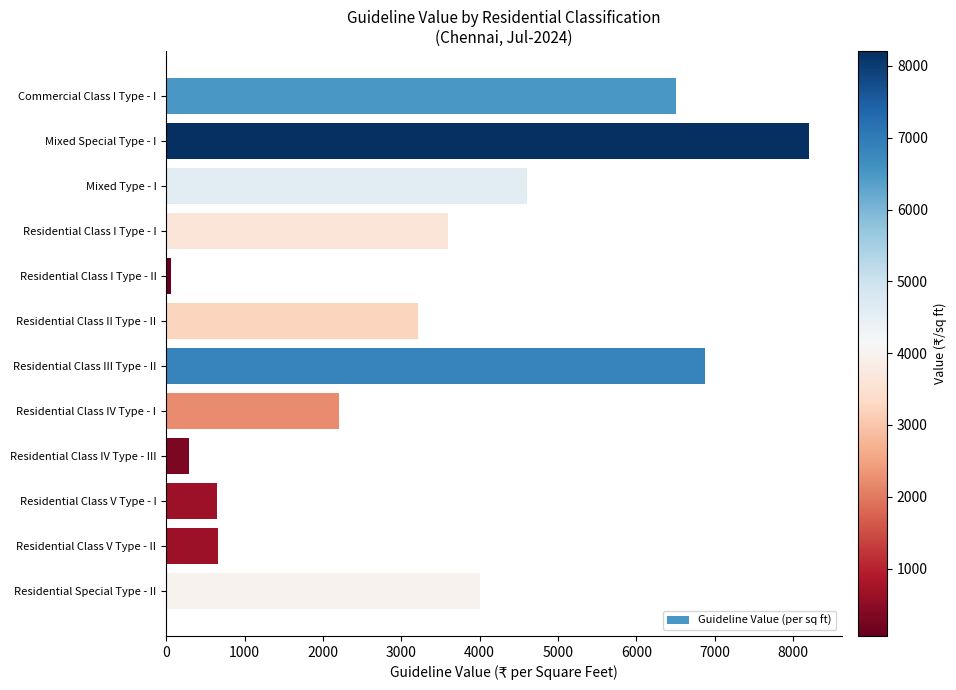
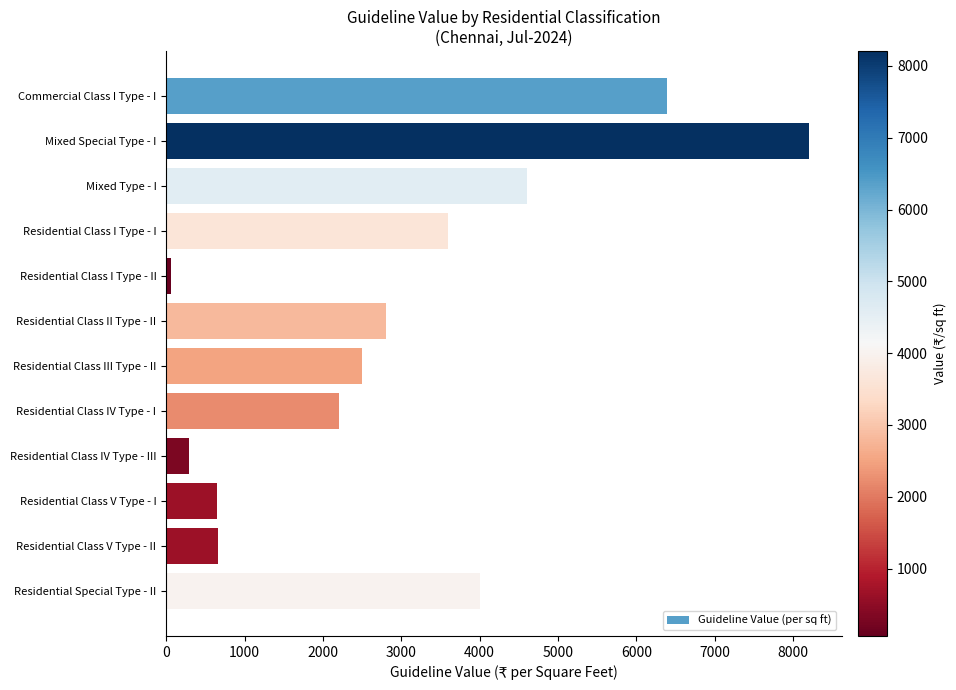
  {
-   "Commercial Class I Type - I": 6500,
+   "Commercial Class I Type - I": 6400,
    "Mixed Special Type - I": 8200,
    "Mixed Type - I": 4600,
    "Residential Class I Type - I": 3600,
    "Residential Class I Type - II": 100,
-   "Residential Class II Type - II": 3200,
-   "Residential Class III Type - II": 6900,
+   "Residential Class II Type - II": 2800,
+   "Residential Class III Type - II": 2500,
    "Residential Class IV Type - I": 2200,
    "Residential Class IV Type - III": 300,
    "Residential Class V Type - I": 600,
    "Residential Class V Type - II": 700,
    "Residential Special Type - II": 4000
  }
